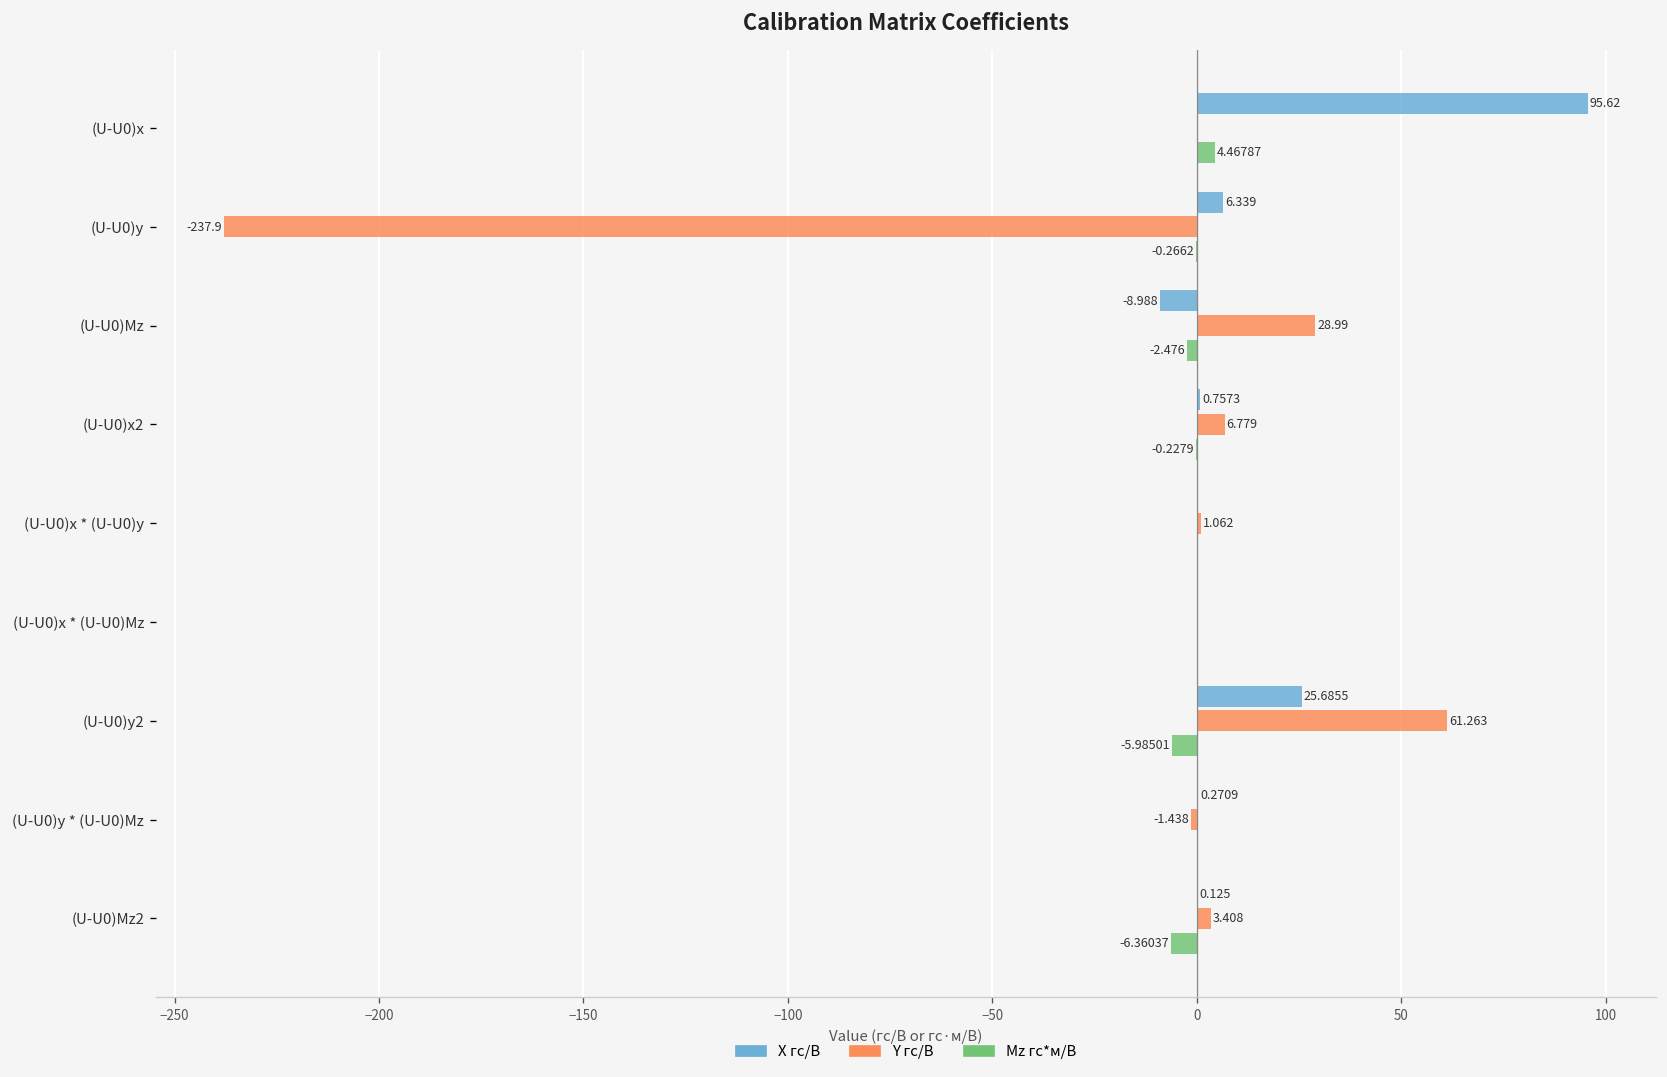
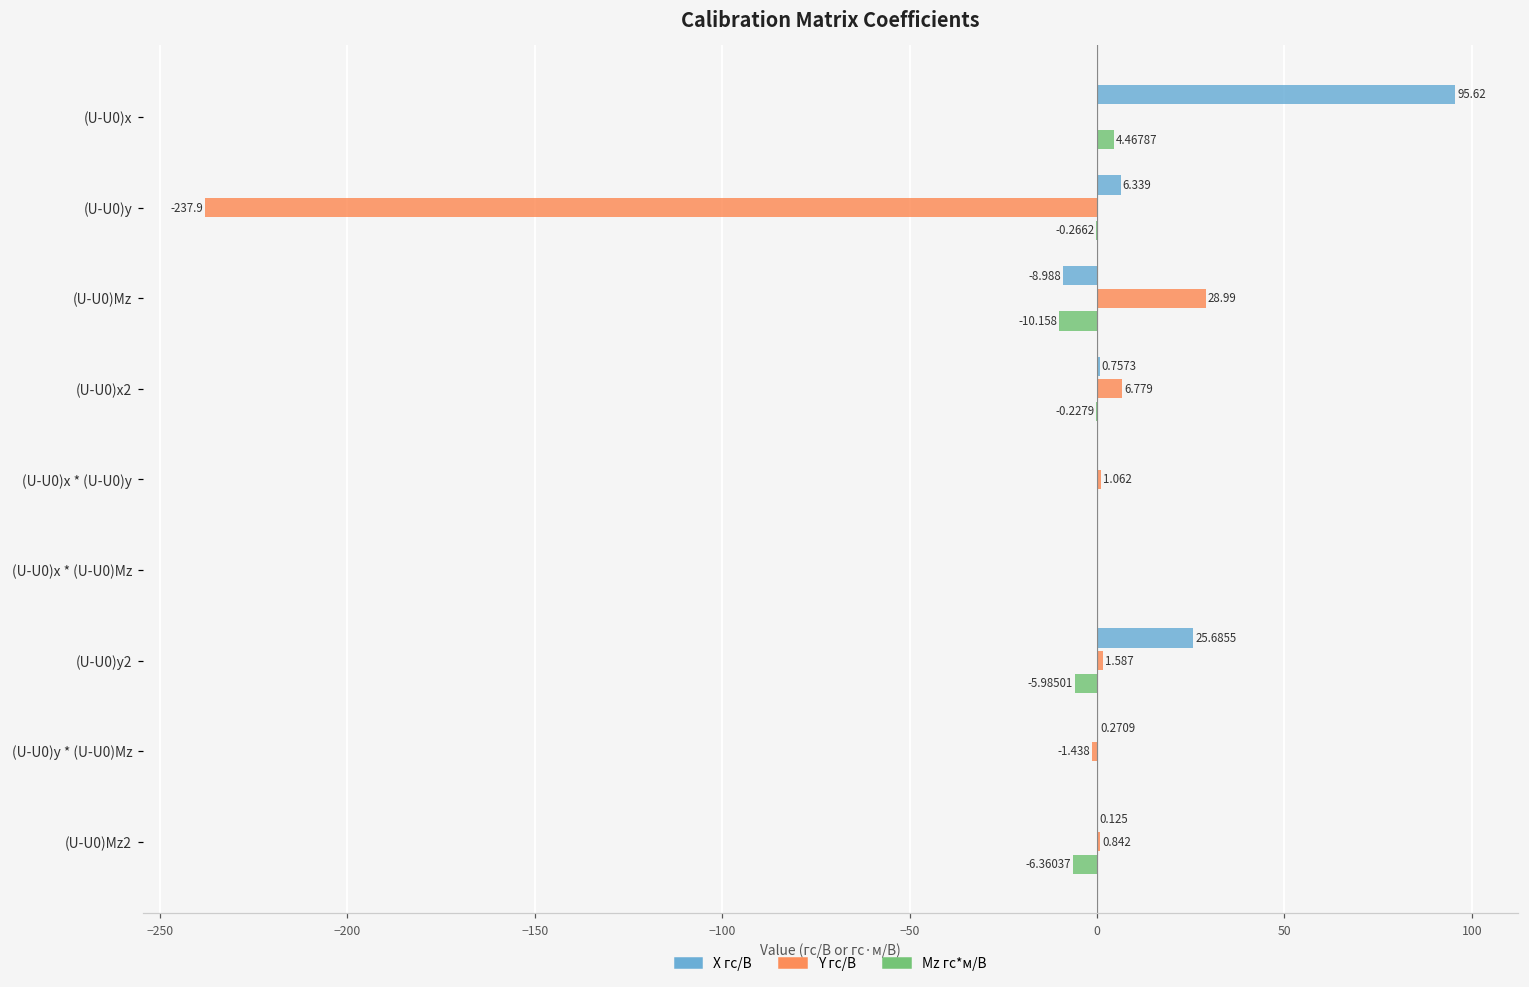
  {
    "X гс/В": {
      "(U-U0)x": 95.62,
      "(U-U0)y": 6.339,
      "(U-U0)Mz": -8.988,
      "(U-U0)x2": 0.7573,
      "(U-U0)y2": 25.6855,
      "(U-U0)y * (U-U0)Mz": 0.2709,
      "(U-U0)Mz2": 0.125
    },
    "Y гс/В": {
      "(U-U0)y": -237.9,
      "(U-U0)Mz": 28.99,
      "(U-U0)x2": 6.779,
      "(U-U0)x * (U-U0)y": 1.062,
-     "(U-U0)y2": 61.263,
+     "(U-U0)y2": 1.587,
      "(U-U0)y * (U-U0)Mz": -1.438,
-     "(U-U0)Mz2": 3.408
+     "(U-U0)Mz2": 0.842
    },
    "Mz гс*м/В": {
      "(U-U0)x": 4.46787,
      "(U-U0)y": -0.2662,
-     "(U-U0)Mz": -2.476,
+     "(U-U0)Mz": -10.158,
      "(U-U0)x2": -0.2279,
      "(U-U0)y2": -5.98501,
      "(U-U0)Mz2": -6.36037
    }
  }
